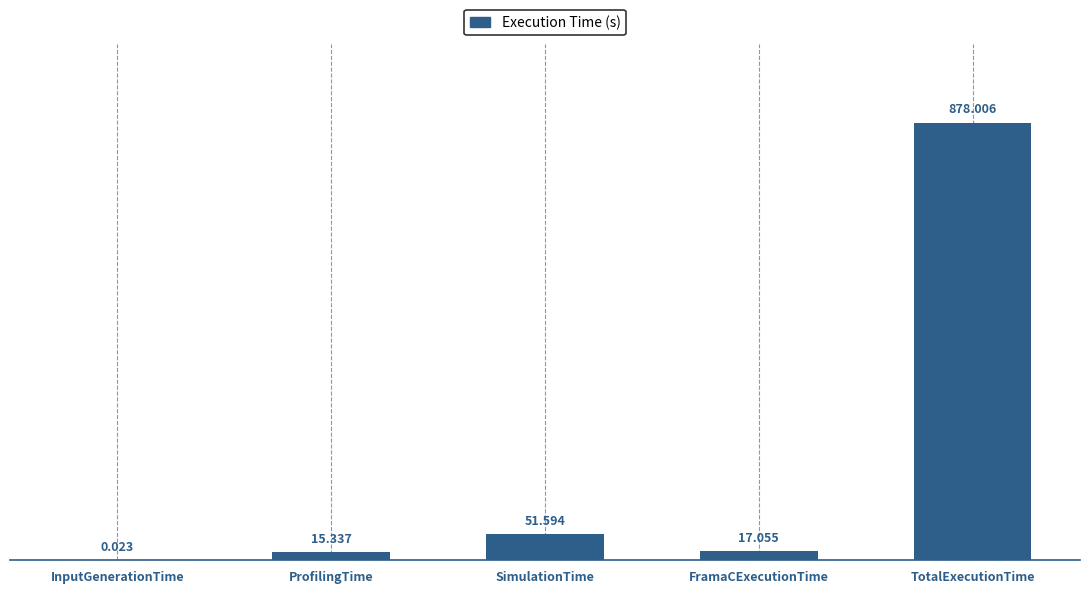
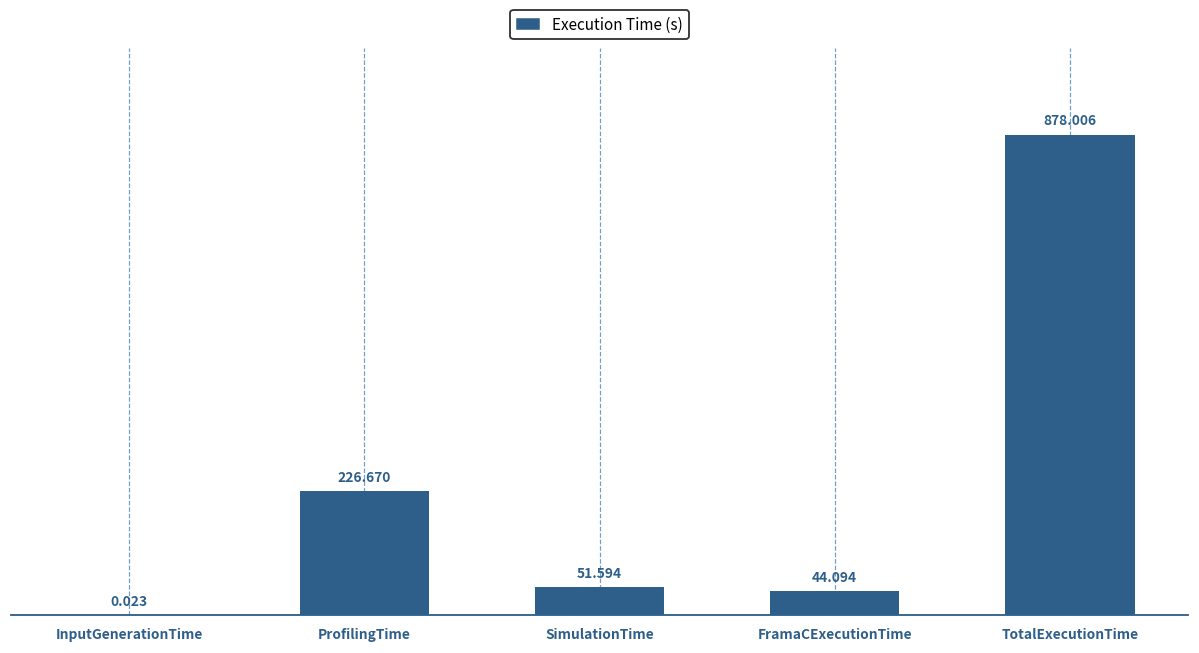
  {
    "InputGenerationTime": 0.023,
-   "ProfilingTime": 15.337,
+   "ProfilingTime": 226.670,
    "SimulationTime": 51.594,
-   "FramaCExecutionTime": 17.055,
+   "FramaCExecutionTime": 44.094,
    "TotalExecutionTime": 878.006
  }
